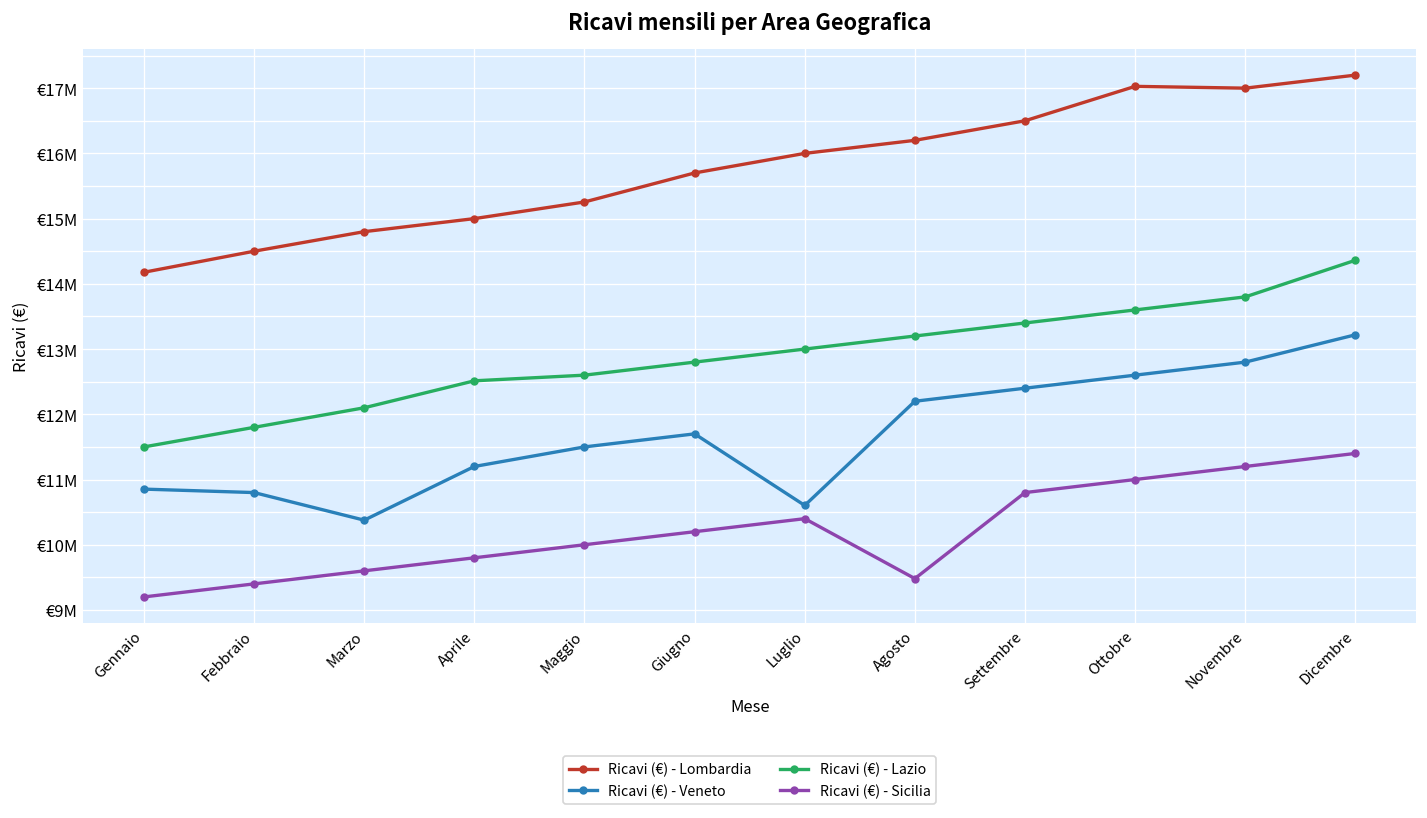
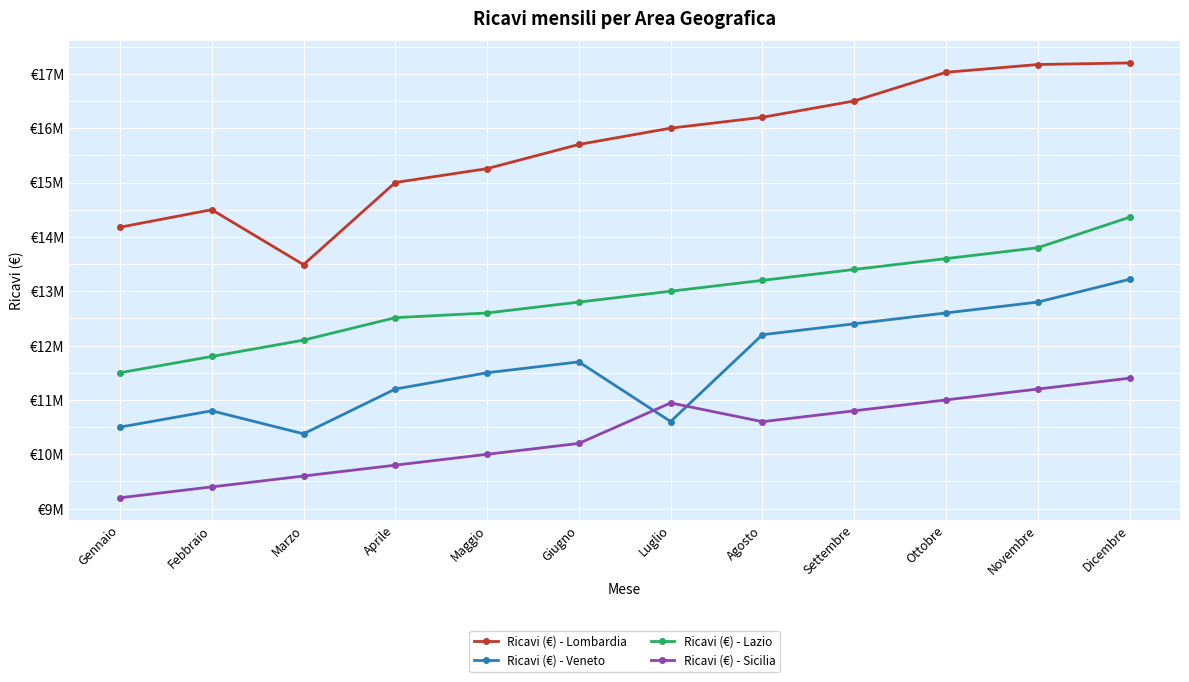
  {
    "Ricavi (€) - Lombardia": {
      "Gennaio": "€14200000",
      "Febbraio": "€14500000",
-     "Marzo": "€14800000",
+     "Marzo": "€13500000",
      "Aprile": "€15000000",
      "Maggio": "€15300000",
      "Giugno": "€15700000",
      "Luglio": "€16000000",
      "Agosto": "€16200000",
      "Settembre": "€16500000",
      "Ottobre": "€17000000",
-     "Novembre": "€17000000",
+     "Novembre": "€17200000",
      "Dicembre": "€17200000"
    },
    "Ricavi (€) - Veneto": {
-     "Gennaio": "€10900000",
+     "Gennaio": "€10500000",
      "Febbraio": "€10800000",
      "Marzo": "€10400000",
      "Aprile": "€11200000",
      "Maggio": "€11500000",
      "Giugno": "€11700000",
      "Luglio": "€10600000",
      "Agosto": "€12200000",
      "Settembre": "€12400000",
      "Ottobre": "€12600000",
      "Novembre": "€12800000",
      "Dicembre": "€13200000"
    },
    "Ricavi (€) - Lazio": {
      "Gennaio": "€11500000",
      "Febbraio": "€11800000",
      "Marzo": "€12100000",
      "Aprile": "€12500000",
      "Maggio": "€12600000",
      "Giugno": "€12800000",
      "Luglio": "€13000000",
      "Agosto": "€13200000",
      "Settembre": "€13400000",
      "Ottobre": "€13600000",
      "Novembre": "€13800000",
      "Dicembre": "€14400000"
    },
    "Ricavi (€) - Sicilia": {
      "Gennaio": "€9200000",
      "Febbraio": "€9400000",
      "Marzo": "€9600000",
      "Aprile": "€9800000",
      "Maggio": "€10000000",
      "Giugno": "€10200000",
-     "Luglio": "€10400000",
-     "Agosto": "€9500000",
+     "Luglio": "€10900000",
+     "Agosto": "€10600000",
      "Settembre": "€10800000",
      "Ottobre": "€11000000",
      "Novembre": "€11200000",
      "Dicembre": "€11400000"
    }
  }
